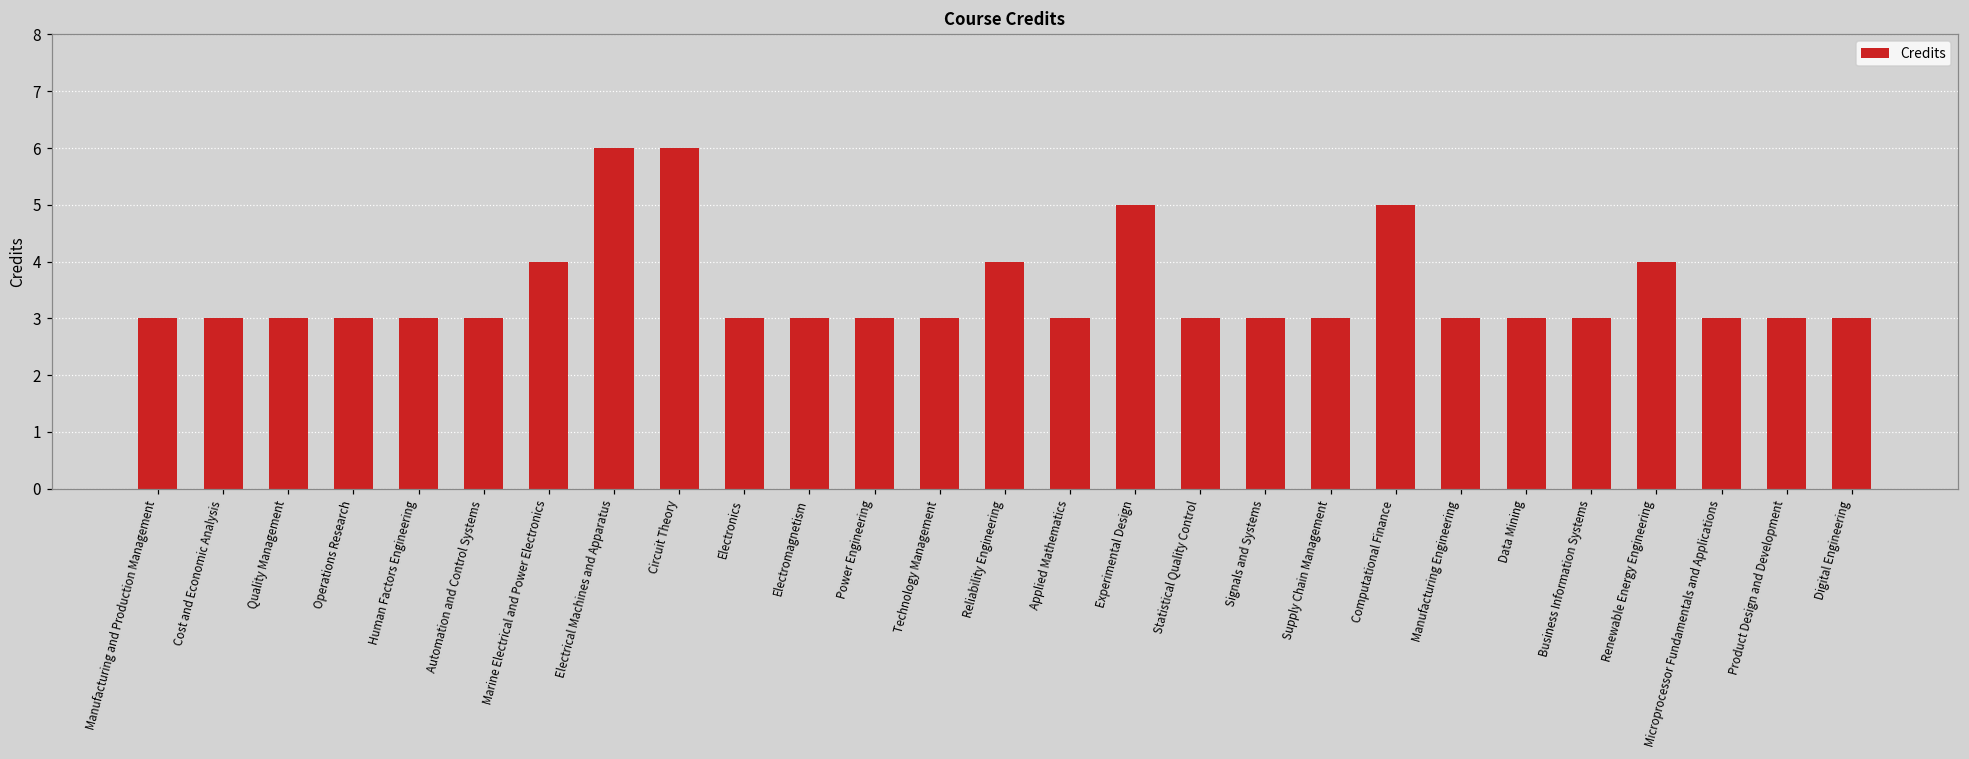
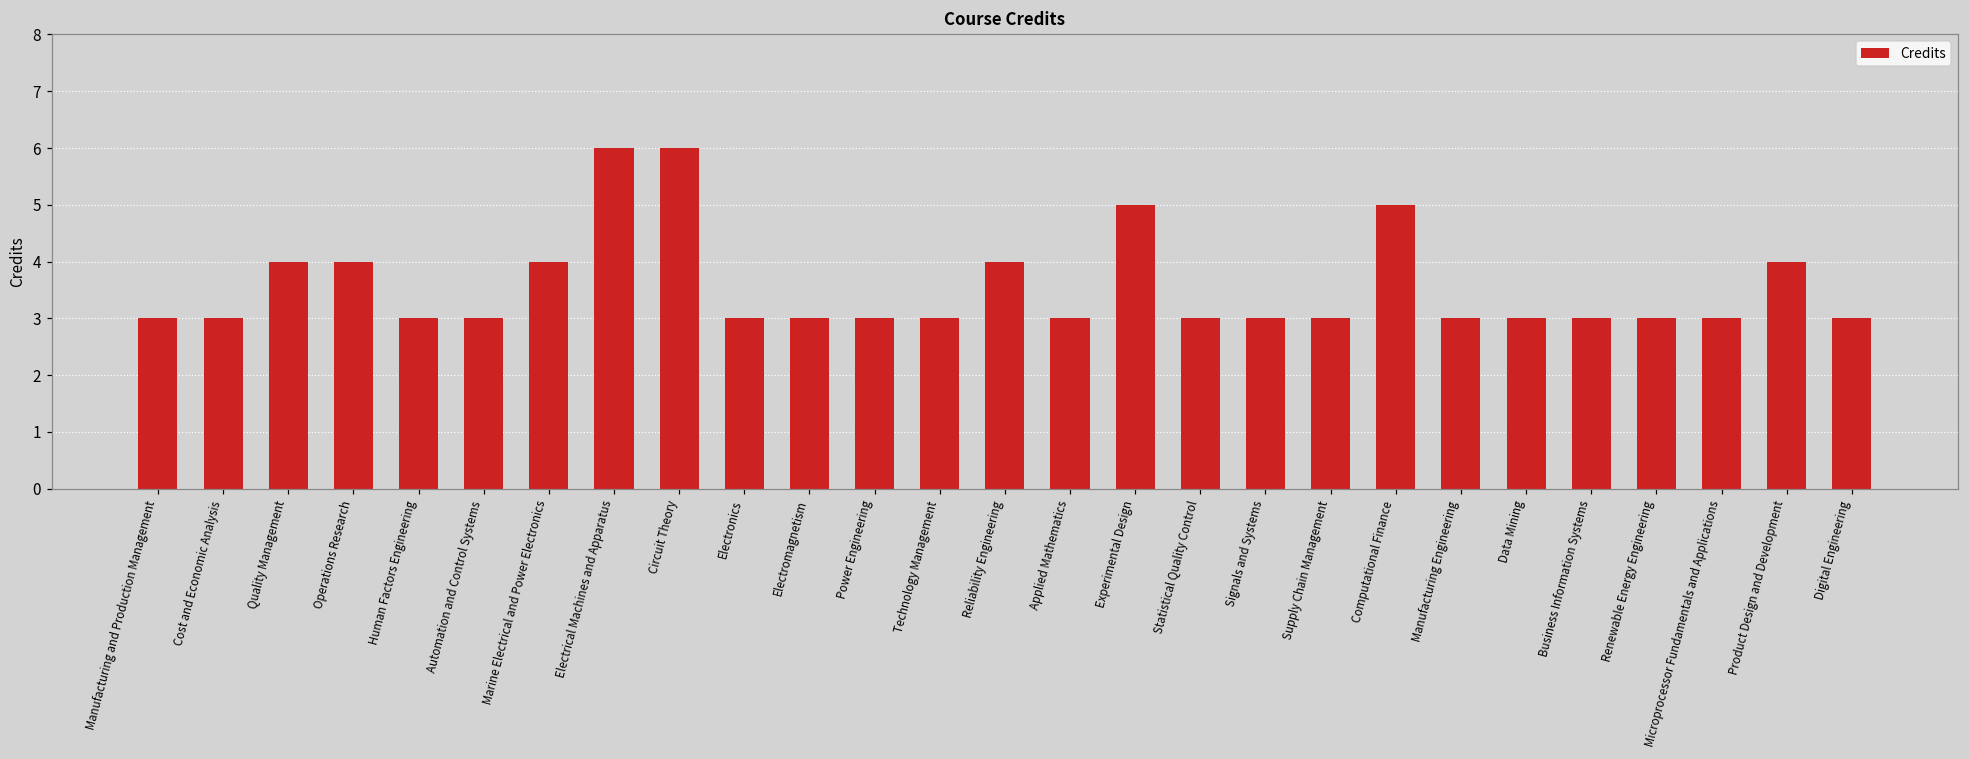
  {
    "Manufacturing and Production Management": 3,
    "Cost and Economic Analysis": 3,
-   "Quality Management": 3,
-   "Operations Research": 3,
+   "Quality Management": 4,
+   "Operations Research": 4,
    "Human Factors Engineering": 3,
    "Automation and Control Systems": 3,
    "Marine Electrical and Power Electronics": 4,
    "Electrical Machines and Apparatus": 6,
    "Circuit Theory": 6,
    "Electronics": 3,
    "Electromagnetism": 3,
    "Power Engineering": 3,
    "Technology Management": 3,
    "Reliability Engineering": 4,
    "Applied Mathematics": 3,
    "Experimental Design": 5,
    "Statistical Quality Control": 3,
    "Signals and Systems": 3,
    "Supply Chain Management": 3,
    "Computational Finance": 5,
    "Manufacturing Engineering": 3,
    "Data Mining": 3,
    "Business Information Systems": 3,
-   "Renewable Energy Engineering": 4,
+   "Renewable Energy Engineering": 3,
    "Microprocessor Fundamentals and Applications": 3,
-   "Product Design and Development": 3,
+   "Product Design and Development": 4,
    "Digital Engineering": 3
  }
